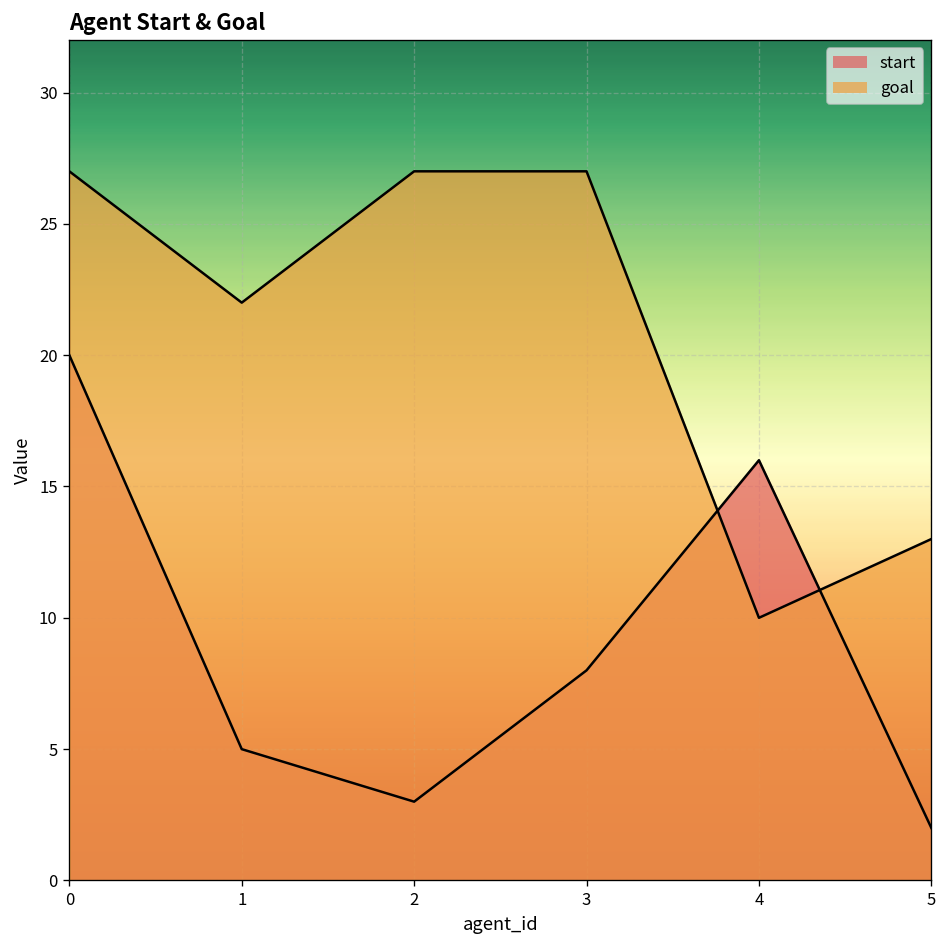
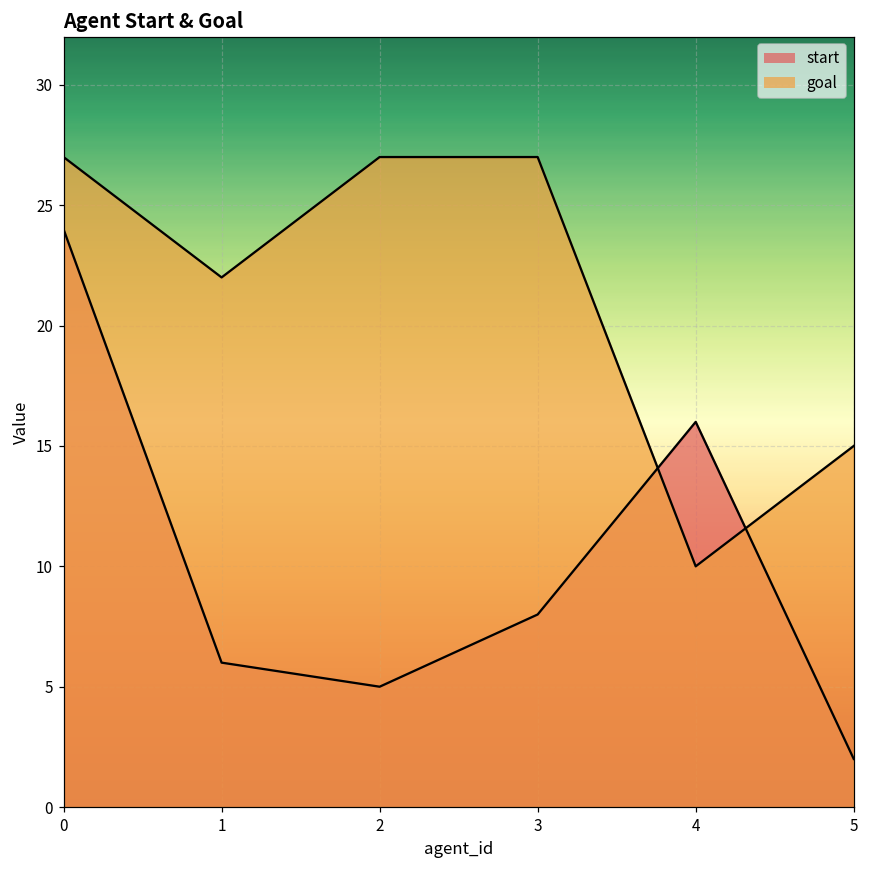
  {
    "start": {
-     "0": 20,
-     "1": 5,
-     "2": 3,
+     "0": 24,
+     "1": 6,
+     "2": 5,
      "3": 8,
      "4": 16,
      "5": 2
    },
    "goal": {
      "0": 27,
      "1": 22,
      "2": 27,
      "3": 27,
      "4": 10,
-     "5": 13
+     "5": 15
    }
  }
